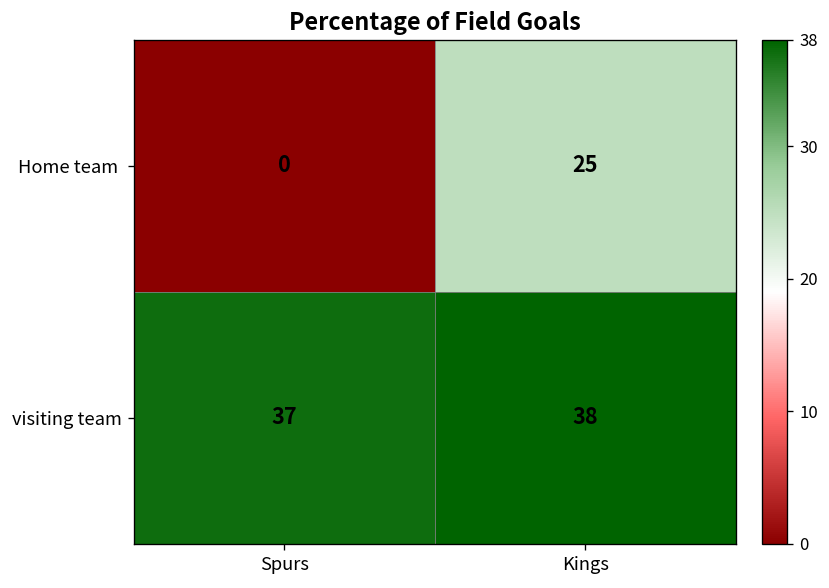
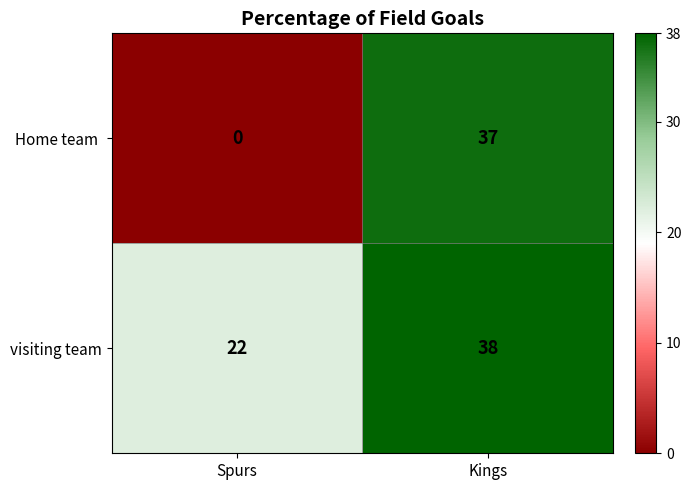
  {
    "Home team": {
      "Spurs": 0,
-     "Kings": 25
+     "Kings": 37
    },
    "visiting team": {
-     "Spurs": 37,
+     "Spurs": 22,
      "Kings": 38
    }
  }
